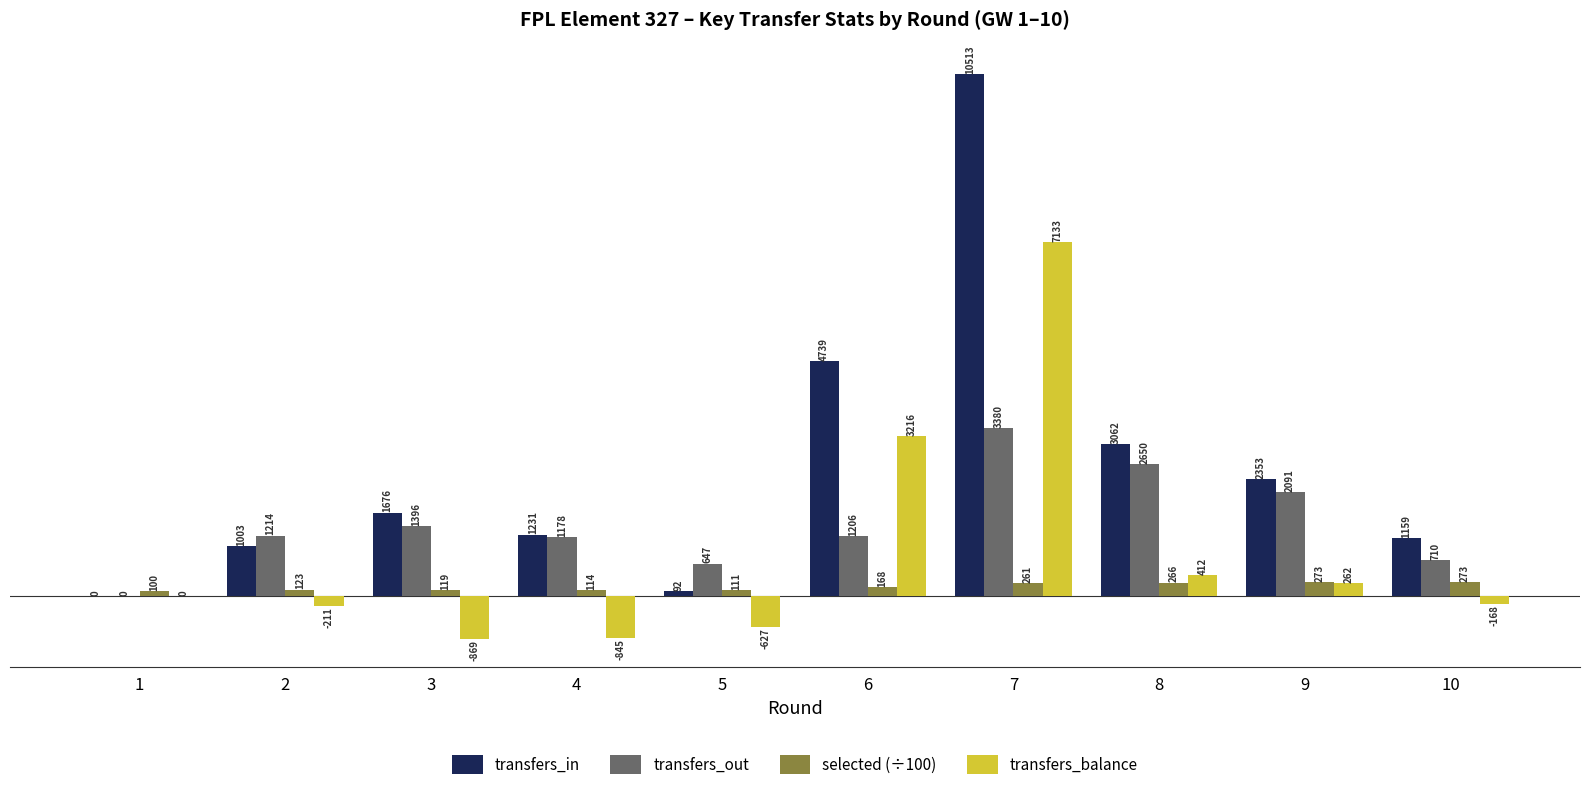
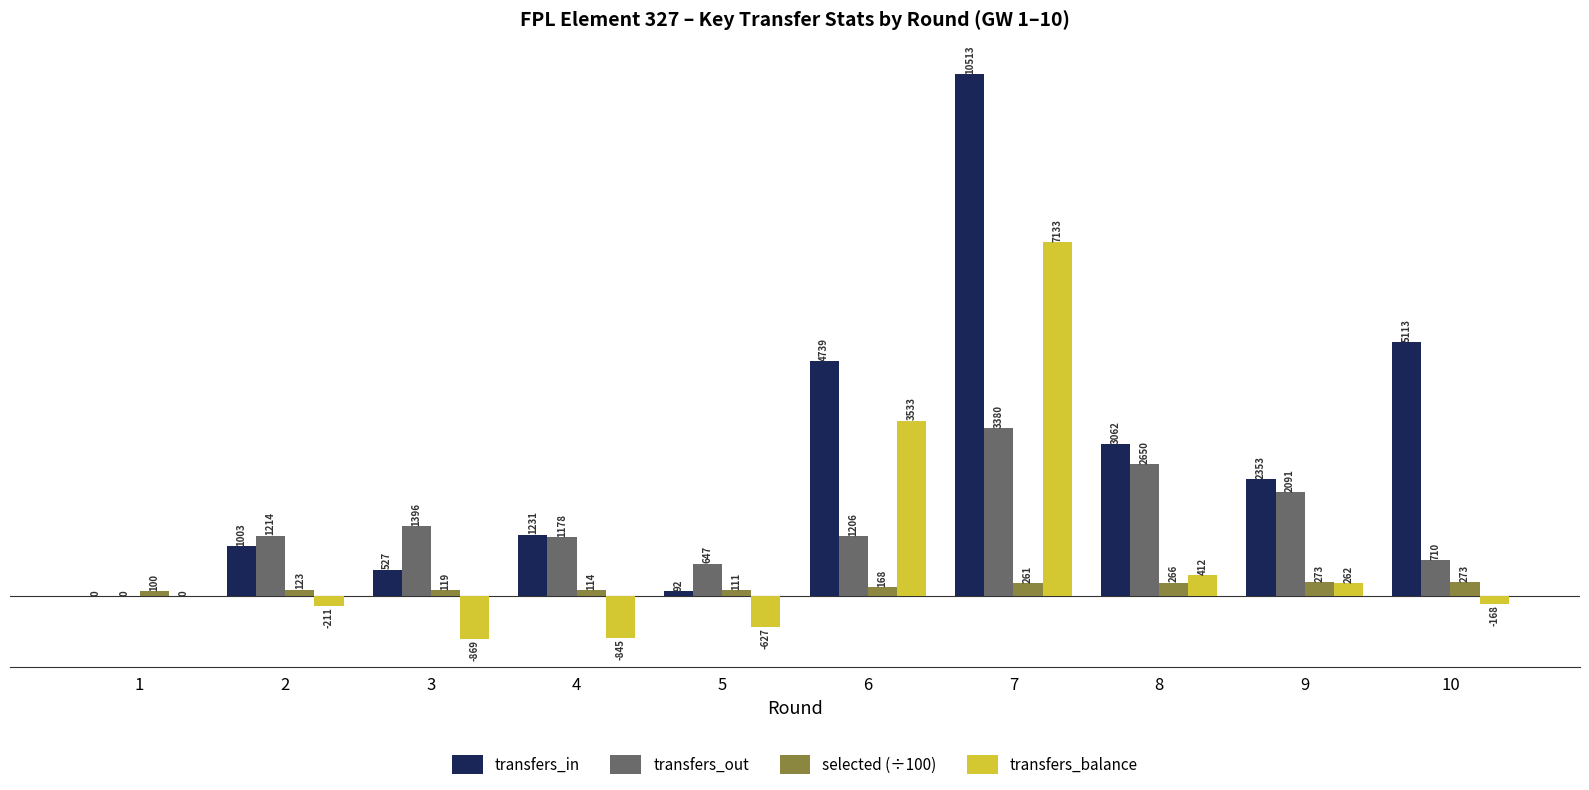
  {
    "transfers_in": {
      "1": 0,
      "2": 1003,
-     "3": 1676,
+     "3": 527,
      "4": 1231,
      "5": 92,
      "6": 4739,
      "7": 10513,
      "8": 3062,
      "9": 2353,
-     "10": 1159
+     "10": 5113
    },
    "transfers_out": {
      "1": 0,
      "2": 1214,
      "3": 1396,
      "4": 1178,
      "5": 647,
      "6": 1206,
      "7": 3380,
      "8": 2650,
      "9": 2091,
      "10": 710
    },
    "selected (÷100)": {
      "1": 100,
      "2": 123,
      "3": 119,
      "4": 114,
      "5": 111,
      "6": 168,
      "7": 261,
      "8": 266,
      "9": 273,
      "10": 273
    },
    "transfers_balance": {
      "1": 0,
      "2": -211,
      "3": -869,
      "4": -845,
      "5": -627,
-     "6": 3216,
+     "6": 3533,
      "7": 7133,
      "8": 412,
      "9": 262,
      "10": -168
    }
  }
